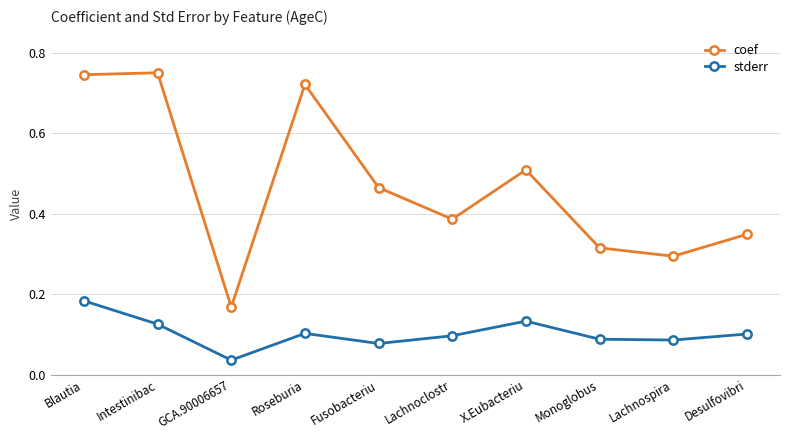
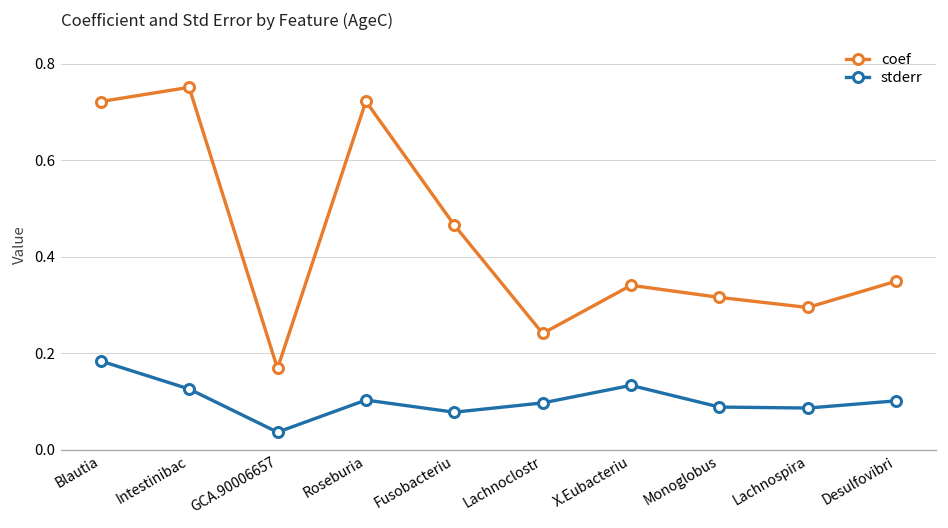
  {
    "coef": {
-     "Blautia": 0.75,
+     "Blautia": 0.72,
      "Intestinibac": 0.75,
      "GCA.90006657": 0.17,
      "Roseburia": 0.72,
      "Fusobacteriu": 0.47,
-     "Lachnoclostr": 0.39,
-     "X.Eubacteriu": 0.51,
+     "Lachnoclostr": 0.24,
+     "X.Eubacteriu": 0.34,
      "Monoglobus": 0.32,
      "Lachnospira": 0.29,
      "Desulfovibri": 0.35
    },
    "stderr": {
      "Blautia": 0.18,
      "Intestinibac": 0.13,
      "GCA.90006657": 0.04,
      "Roseburia": 0.10,
      "Fusobacteriu": 0.08,
      "Lachnoclostr": 0.10,
      "X.Eubacteriu": 0.13,
      "Monoglobus": 0.09,
      "Lachnospira": 0.09,
      "Desulfovibri": 0.10
    }
  }
